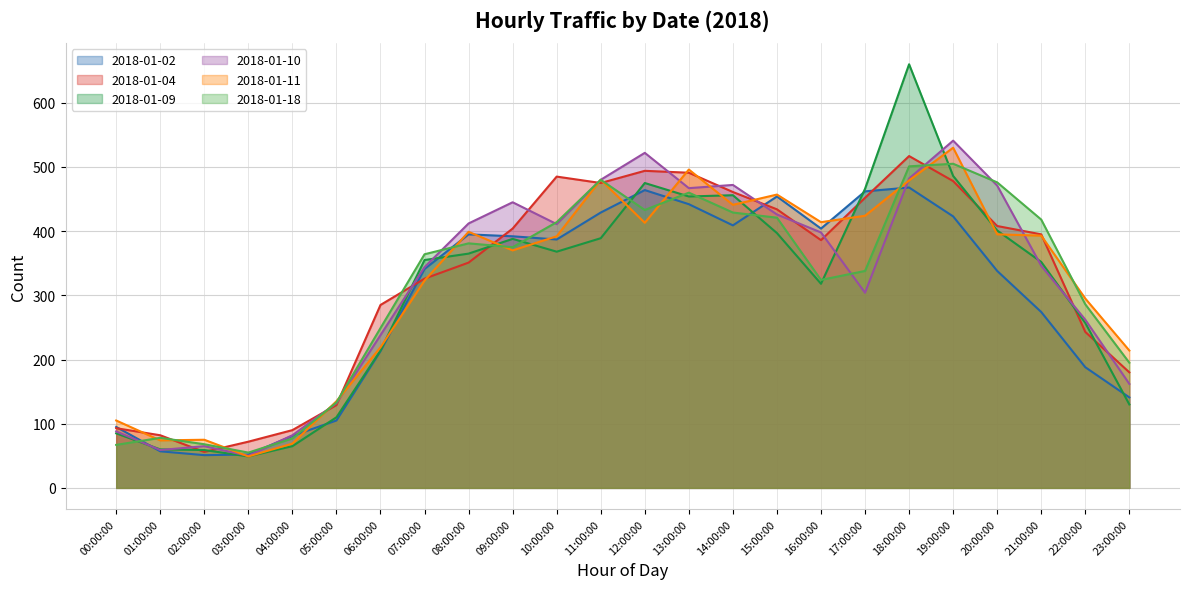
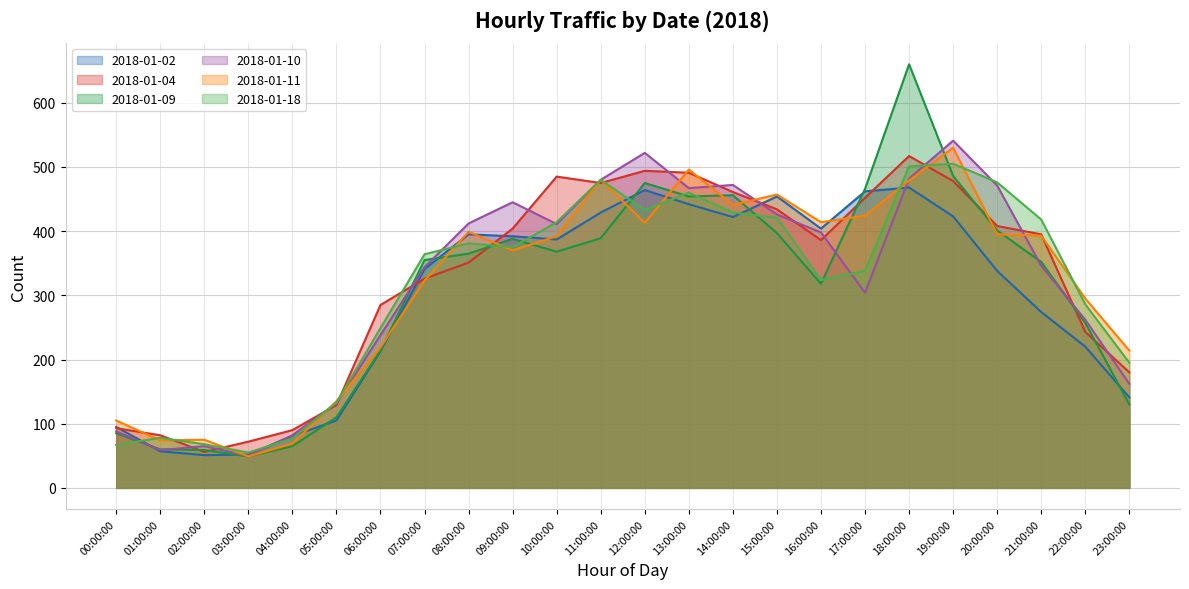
  {
    "2018-01-02": {
      "02:00:00": 50,
      "05:00:00": 110,
      "08:00:00": 400,
      "09:00:00": 390,
      "10:00:00": 390,
      "11:00:00": 430,
      "12:00:00": 460,
      "13:00:00": 440,
-     "14:00:00": 410,
+     "14:00:00": 420,
      "16:00:00": 400,
      "17:00:00": 460,
      "18:00:00": 470,
      "19:00:00": 420,
      "20:00:00": 340,
      "21:00:00": 270,
-     "22:00:00": 190,
+     "22:00:00": 220,
      "23:00:00": 140
    },
    "2018-01-10": {
      "06:00:00": 240,
      "08:00:00": 410,
      "09:00:00": 450,
      "12:00:00": 520,
      "13:00:00": 470,
      "14:00:00": 470,
      "15:00:00": 430,
      "16:00:00": 400,
      "17:00:00": 300,
      "19:00:00": 540,
      "20:00:00": 470,
      "21:00:00": 350,
      "22:00:00": 260,
      "23:00:00": 160
    }
  }
